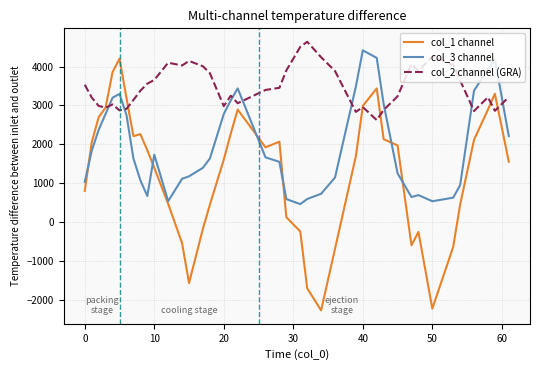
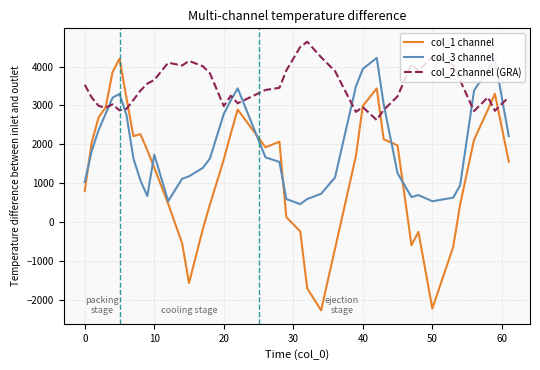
  {
    "col_1 channel": {
      "0": 800,
      "10": 1400,
      "20": 1600,
      "50": -2200
    },
    "col_3 channel": {
      "0": 1000,
      "10": 1700,
      "20": 2800,
-     "40": 4400,
+     "40": 3900,
      "50": 500
    },
    "col_2 channel (GRA)": {
      "0": 3500,
      "10": 3700,
      "20": 3000
    }
  }
